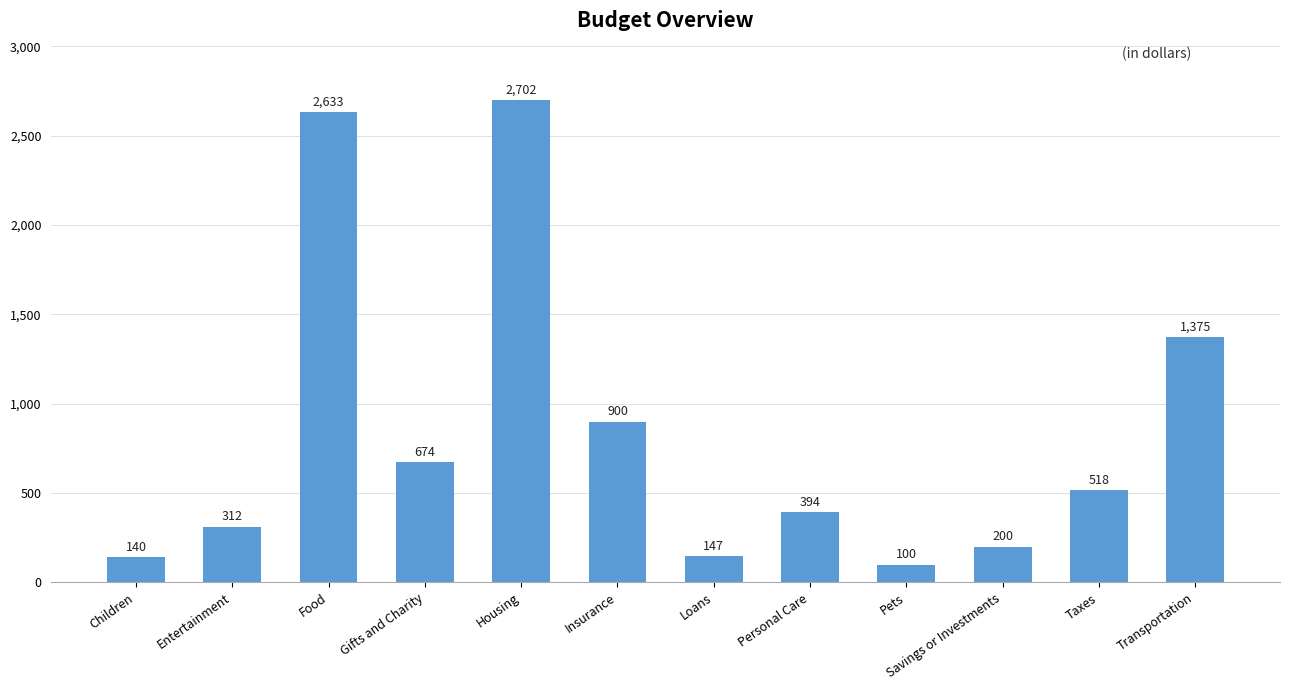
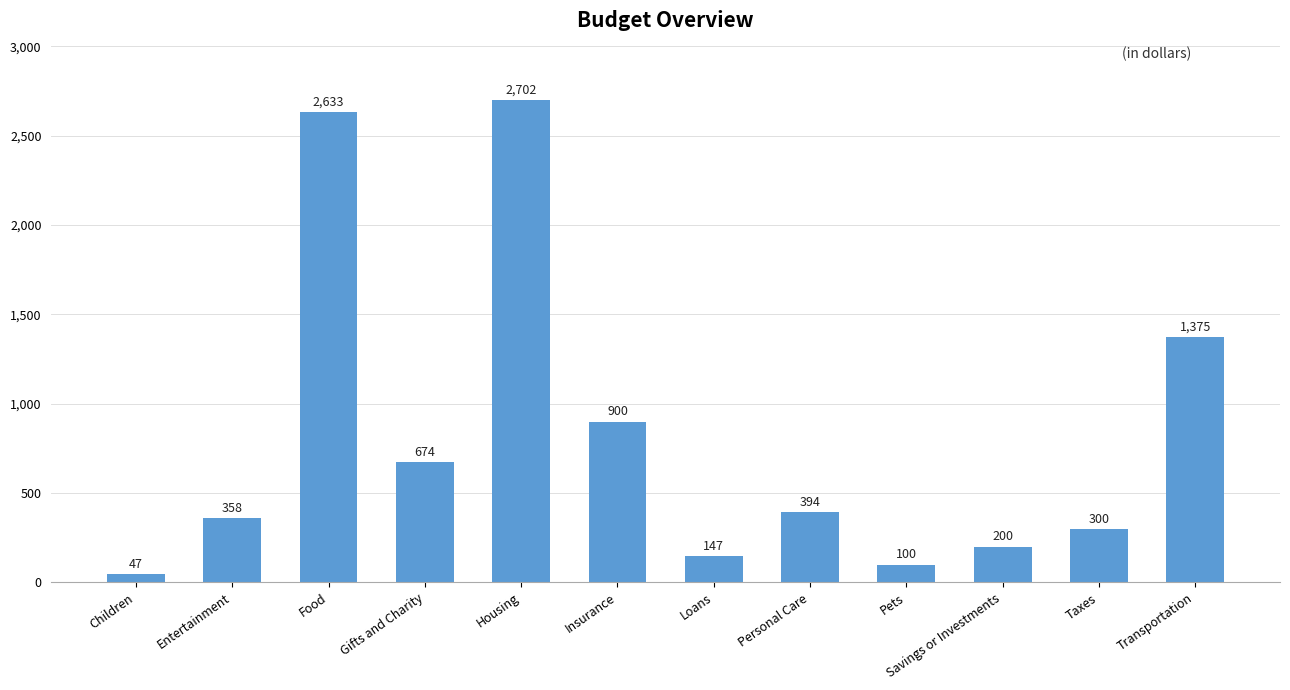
  {
-   "Children": "140",
-   "Entertainment": "312",
+   "Children": "47",
+   "Entertainment": "358",
    "Food": "2,633",
    "Gifts and Charity": "674",
    "Housing": "2,702",
    "Insurance": "900",
    "Loans": "147",
    "Personal Care": "394",
    "Pets": "100",
    "Savings or Investments": "200",
-   "Taxes": "518",
+   "Taxes": "300",
    "Transportation": "1,375"
  }
